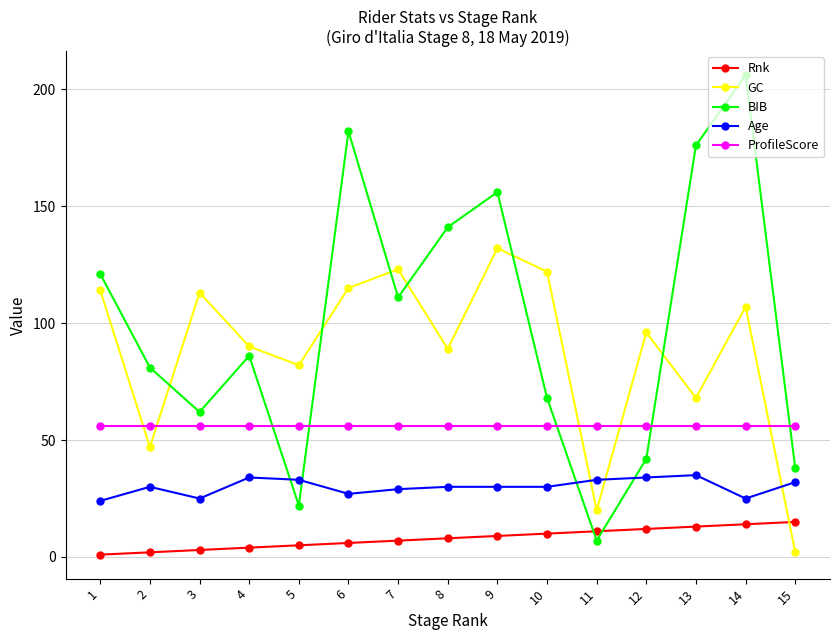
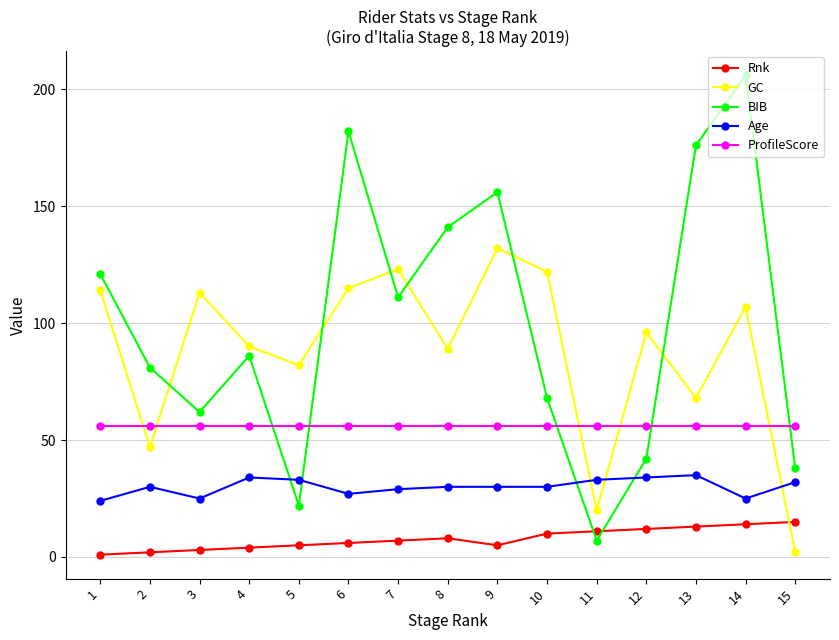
  {
    "Rnk": {
      "1": 1,
      "2": 2,
      "3": 3,
      "4": 4,
      "5": 5,
      "6": 6,
      "7": 7,
      "8": 8,
-     "9": 9,
+     "9": 5,
      "10": 10,
      "11": 11,
      "12": 12,
      "13": 13,
      "14": 14,
      "15": 15
    },
    "GC": {
      "1": 114,
      "2": 47,
      "3": 113,
      "4": 90,
      "5": 82,
      "6": 115,
      "7": 123,
      "8": 89,
      "9": 132,
      "10": 122,
      "11": 20,
      "12": 96,
      "13": 68,
      "14": 107,
      "15": 2
    },
    "BIB": {
      "1": 121,
      "2": 81,
      "3": 62,
      "4": 86,
      "5": 22,
      "6": 182,
      "7": 111,
      "8": 141,
      "9": 156,
      "10": 68,
      "11": 7,
      "12": 42,
      "13": 176,
      "15": 38
    },
    "Age": {
      "1": 24,
      "2": 30,
      "3": 25,
      "4": 34,
      "5": 33,
      "6": 27,
      "7": 29,
      "8": 30,
      "9": 30,
      "10": 30,
      "11": 33,
      "12": 34,
      "13": 35,
      "14": 25,
      "15": 32
    },
    "ProfileScore": {
      "1": 56,
      "2": 56,
      "3": 56,
      "4": 56,
      "5": 56,
      "6": 56,
      "7": 56,
      "8": 56,
      "9": 56,
      "10": 56,
      "11": 56,
      "12": 56,
      "13": 56,
      "14": 56,
      "15": 56
    }
  }
